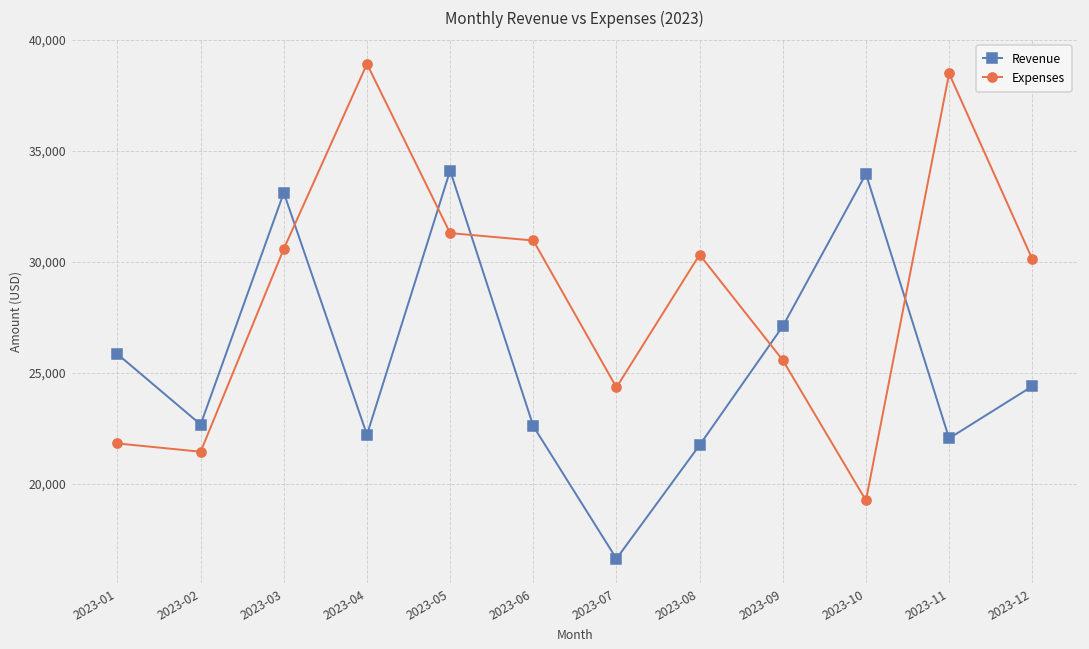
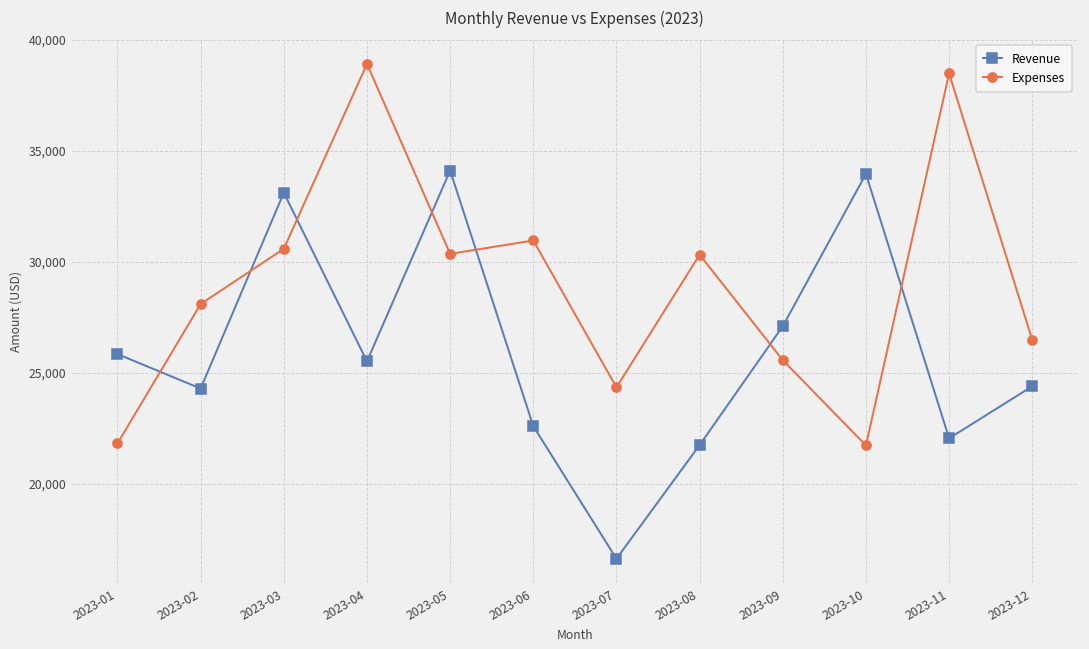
  {
    "Revenue": {
      "2023-01": "25,900",
-     "2023-02": "22,700",
+     "2023-02": "24,300",
      "2023-03": "33,100",
-     "2023-04": "22,200",
+     "2023-04": "25,500",
      "2023-05": "34,100",
      "2023-06": "22,600",
      "2023-07": "16,600",
      "2023-08": "21,800",
      "2023-09": "27,100",
      "2023-10": "34,000",
      "2023-11": "22,100",
      "2023-12": "24,400"
    },
    "Expenses": {
      "2023-01": "21,800",
-     "2023-02": "21,500",
+     "2023-02": "28,100",
      "2023-03": "30,600",
      "2023-04": "38,900",
-     "2023-05": "31,300",
+     "2023-05": "30,400",
      "2023-06": "31,000",
      "2023-07": "24,400",
      "2023-08": "30,300",
      "2023-09": "25,600",
-     "2023-10": "19,300",
+     "2023-10": "21,700",
      "2023-11": "38,500",
-     "2023-12": "30,100"
+     "2023-12": "26,500"
    }
  }
